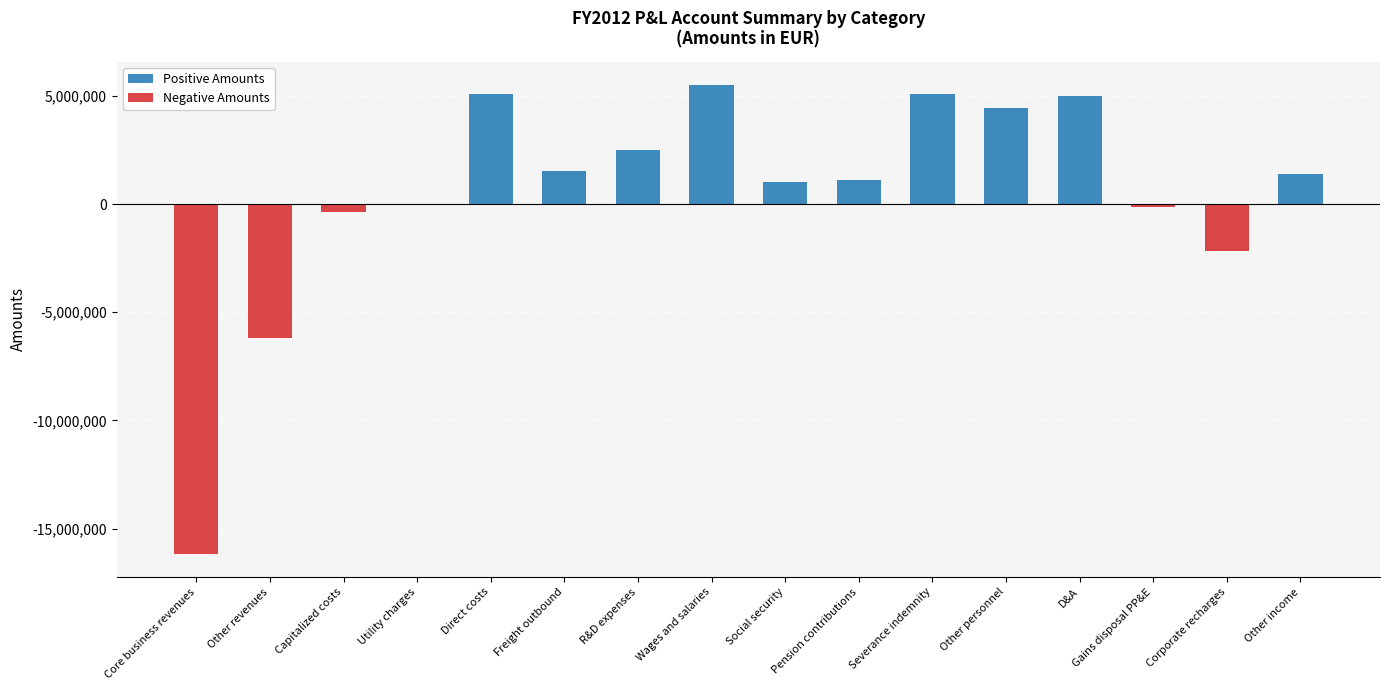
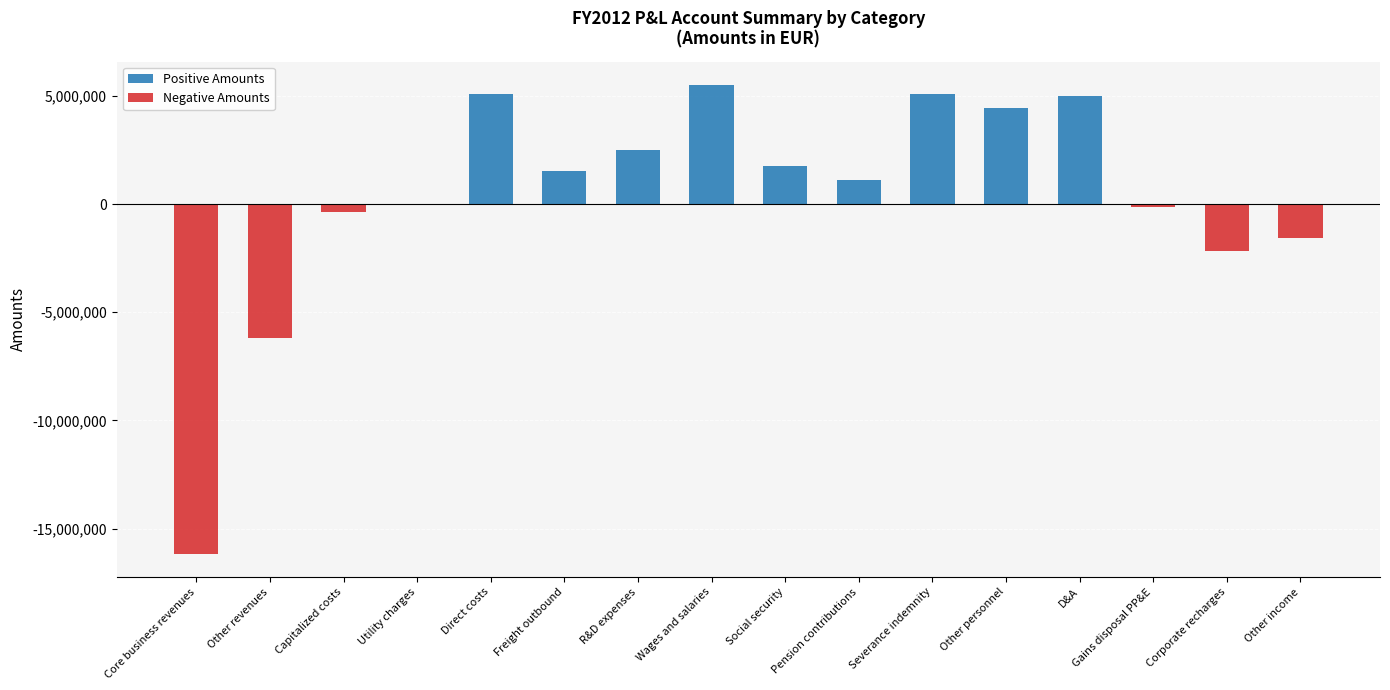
  {
    "Positive Amounts": {
      "Core business revenues": "0",
      "Other revenues": "0",
      "Capitalized costs": "0",
      "Direct costs": "5,100,000",
      "Freight outbound": "1,500,000",
      "R&D expenses": "2,500,000",
      "Wages and salaries": "5,500,000",
-     "Social security": "1,000,000",
+     "Social security": "1,800,000",
      "Pension contributions": "1,100,000",
      "Severance indemnity": "5,100,000",
      "Other personnel": "4,400,000",
      "D&A": "5,000,000",
      "Gains disposal PP&E": "0",
      "Corporate recharges": "0",
-     "Other income": "1,400,000"
+     "Other income": "0"
    },
    "Negative Amounts": {
      "Core business revenues": "-16,100,000",
      "Other revenues": "-6,200,000",
      "Capitalized costs": "-300,000",
      "Utility charges": "0",
      "Direct costs": "0",
      "Freight outbound": "0",
      "R&D expenses": "0",
      "Wages and salaries": "0",
      "Social security": "0",
      "Pension contributions": "0",
      "Severance indemnity": "0",
      "Other personnel": "0",
      "D&A": "0",
      "Gains disposal PP&E": "-100,000",
      "Corporate recharges": "-2,100,000",
-     "Other income": "0"
+     "Other income": "-1,600,000"
    }
  }
